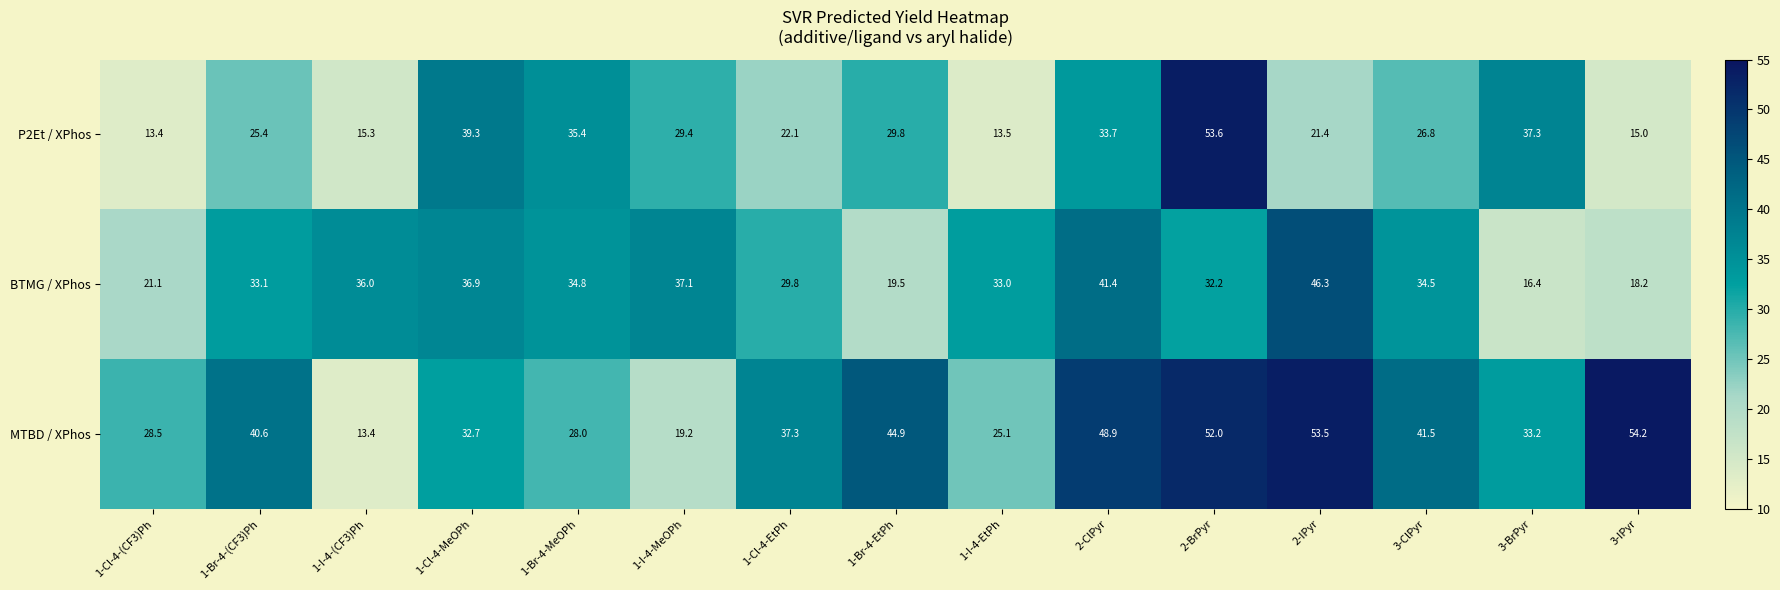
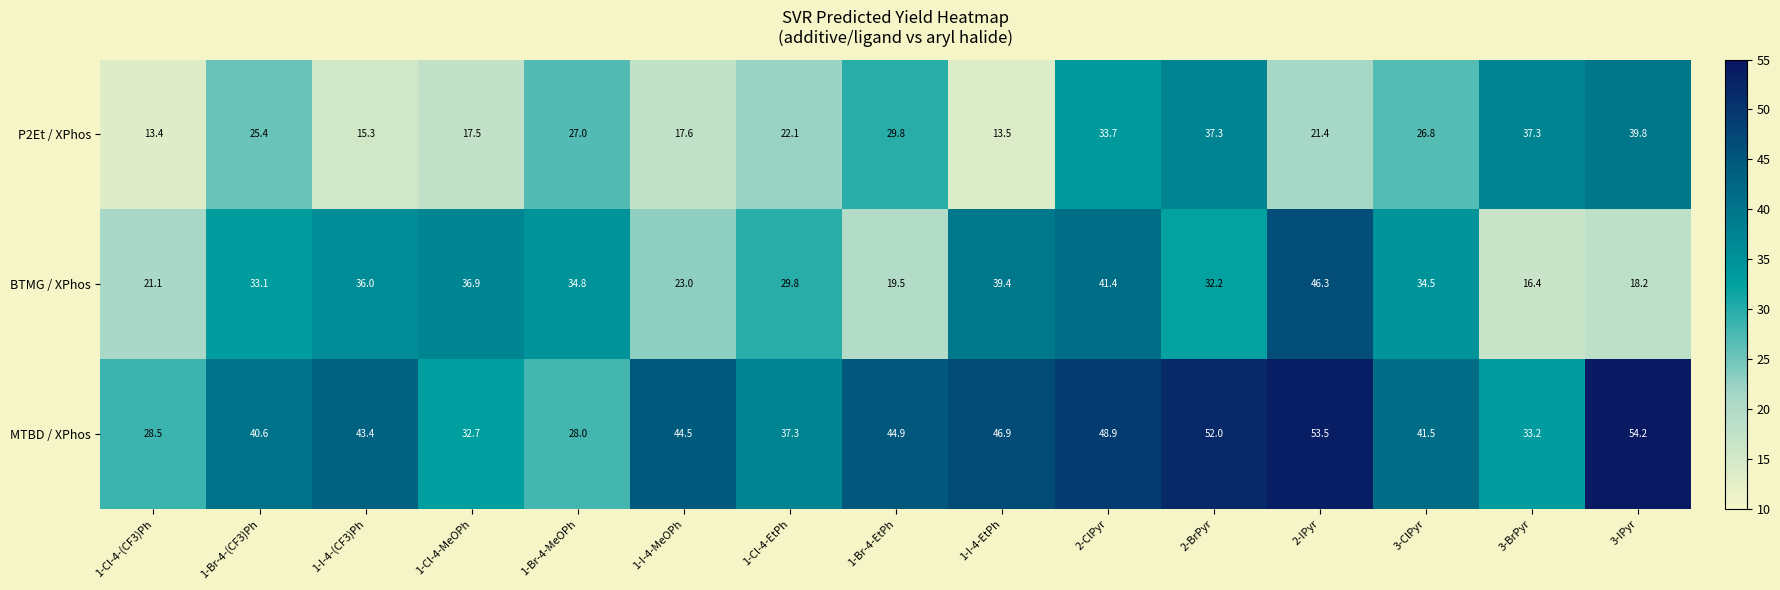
  {
    "P2Et / XPhos": {
      "1-Cl-4-(CF3)Ph": 13.4,
      "1-Br-4-(CF3)Ph": 25.4,
      "1-I-4-(CF3)Ph": 15.3,
-     "1-Cl-4-MeOPh": 39.3,
-     "1-Br-4-MeOPh": 35.4,
-     "1-I-4-MeOPh": 29.4,
+     "1-Cl-4-MeOPh": 17.5,
+     "1-Br-4-MeOPh": 27.0,
+     "1-I-4-MeOPh": 17.6,
      "1-Cl-4-EtPh": 22.1,
      "1-Br-4-EtPh": 29.8,
      "1-I-4-EtPh": 13.5,
      "2-ClPyr": 33.7,
-     "2-BrPyr": 53.6,
+     "2-BrPyr": 37.3,
      "2-IPyr": 21.4,
      "3-ClPyr": 26.8,
      "3-BrPyr": 37.3,
-     "3-IPyr": 15.0
+     "3-IPyr": 39.8
    },
    "BTMG / XPhos": {
      "1-Cl-4-(CF3)Ph": 21.1,
      "1-Br-4-(CF3)Ph": 33.1,
      "1-I-4-(CF3)Ph": 36.0,
      "1-Cl-4-MeOPh": 36.9,
      "1-Br-4-MeOPh": 34.8,
-     "1-I-4-MeOPh": 37.1,
+     "1-I-4-MeOPh": 23.0,
      "1-Cl-4-EtPh": 29.8,
      "1-Br-4-EtPh": 19.5,
-     "1-I-4-EtPh": 33.0,
+     "1-I-4-EtPh": 39.4,
      "2-ClPyr": 41.4,
      "2-BrPyr": 32.2,
      "2-IPyr": 46.3,
      "3-ClPyr": 34.5,
      "3-BrPyr": 16.4,
      "3-IPyr": 18.2
    },
    "MTBD / XPhos": {
      "1-Cl-4-(CF3)Ph": 28.5,
      "1-Br-4-(CF3)Ph": 40.6,
-     "1-I-4-(CF3)Ph": 13.4,
+     "1-I-4-(CF3)Ph": 43.4,
      "1-Cl-4-MeOPh": 32.7,
      "1-Br-4-MeOPh": 28.0,
-     "1-I-4-MeOPh": 19.2,
+     "1-I-4-MeOPh": 44.5,
      "1-Cl-4-EtPh": 37.3,
      "1-Br-4-EtPh": 44.9,
-     "1-I-4-EtPh": 25.1,
+     "1-I-4-EtPh": 46.9,
      "2-ClPyr": 48.9,
      "2-BrPyr": 52.0,
      "2-IPyr": 53.5,
      "3-ClPyr": 41.5,
      "3-BrPyr": 33.2,
      "3-IPyr": 54.2
    }
  }
